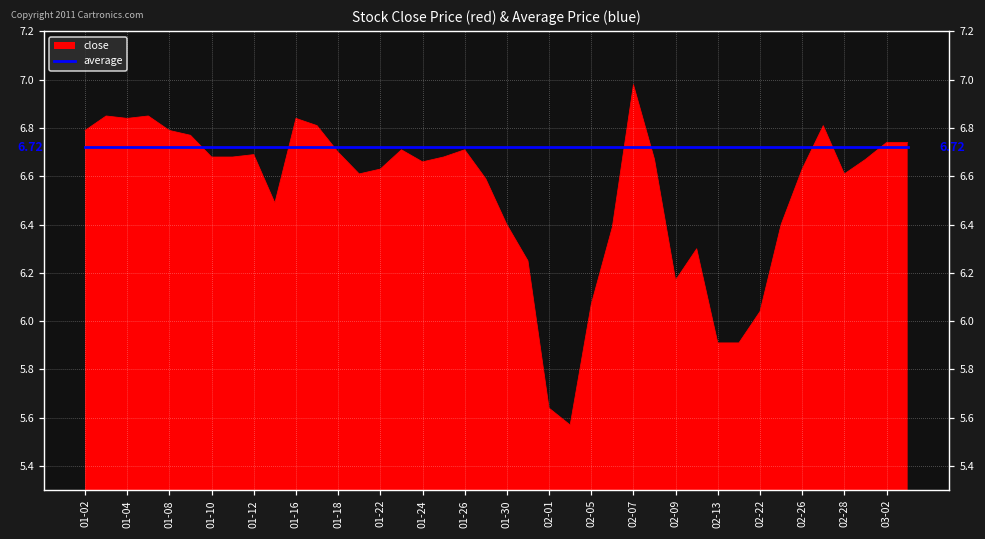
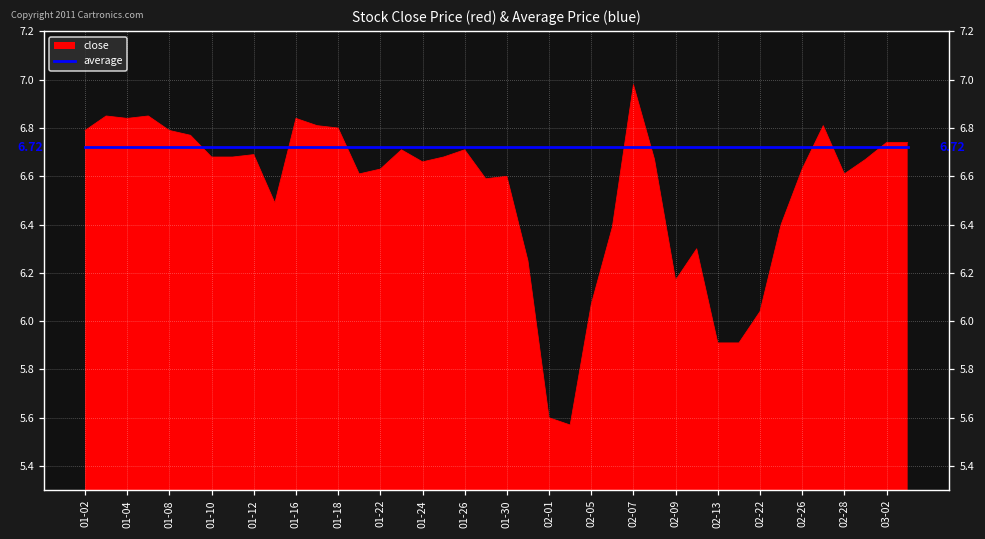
  {
    "close": {
      "01-02": 6.79,
      "01-04": 6.84,
      "01-08": 6.79,
      "01-10": 6.68,
      "01-12": 6.69,
      "01-16": 6.84,
-     "01-18": 6.7,
+     "01-18": 6.8,
      "01-22": 6.63,
      "01-24": 6.66,
-     "01-30": 6.4,
-     "02-01": 5.64,
+     "01-30": 6.6,
+     "02-01": 5.60,
      "02-05": 6.07,
      "02-07": 6.98,
      "02-09": 6.17,
      "02-13": 5.91,
      "02-22": 6.04,
      "02-26": 6.63,
      "02-28": 6.61,
      "03-02": 6.74
    },
    "average": {
      "01-02": 6.72,
      "01-04": 6.72,
      "01-08": 6.72,
      "01-10": 6.72,
      "01-12": 6.72,
      "01-16": 6.72,
      "01-18": 6.72,
      "01-22": 6.72,
      "01-24": 6.72,
      "01-30": 6.72,
      "02-01": 6.72,
      "02-05": 6.72,
      "02-07": 6.72,
      "02-09": 6.72,
      "02-13": 6.72,
      "02-22": 6.72,
      "02-26": 6.72,
      "02-28": 6.72,
      "03-02": 6.72
    }
  }
